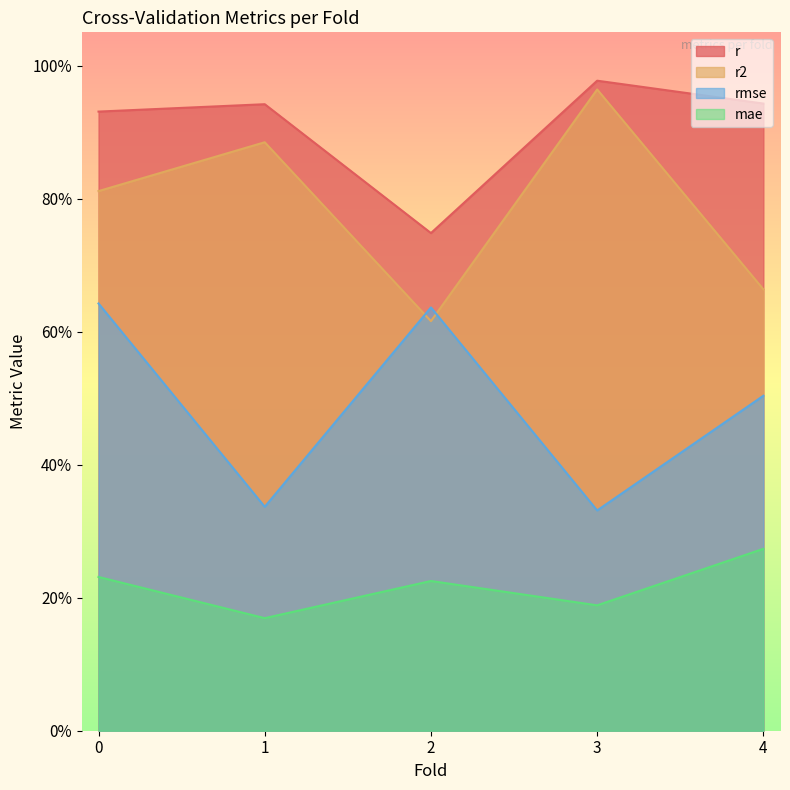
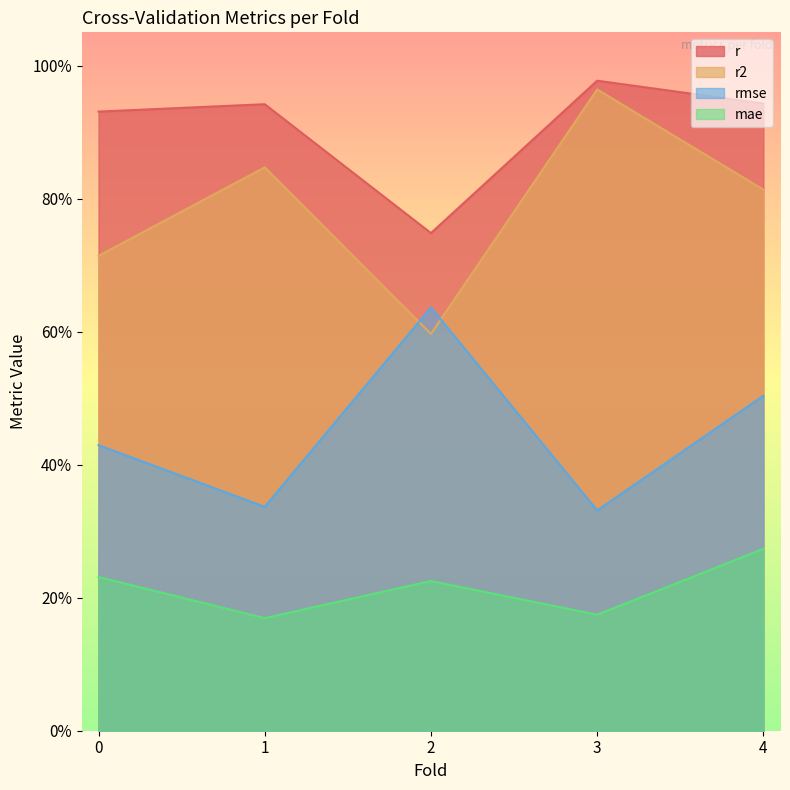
  {
    "r": {
      "0": "93%",
      "1": "94%",
      "2": "75%",
      "3": "98%"
    },
    "r2": {
-     "0": "81%",
-     "1": "88%",
-     "2": "62%",
+     "0": "71%",
+     "1": "85%",
+     "2": "60%",
      "3": "96%",
-     "4": "66%"
+     "4": "81%"
    },
    "rmse": {
-     "0": "64%",
+     "0": "43%",
      "1": "34%",
      "2": "64%",
      "3": "33%",
      "4": "50%"
    },
    "mae": {
      "0": "23%",
      "1": "17%",
      "2": "23%",
-     "3": "19%",
+     "3": "17%",
      "4": "27%"
    }
  }
